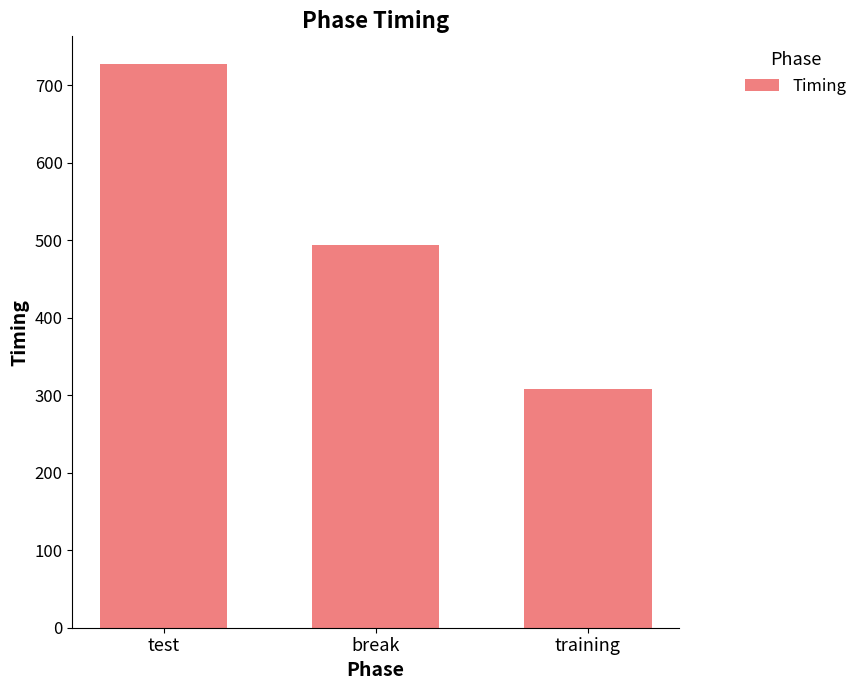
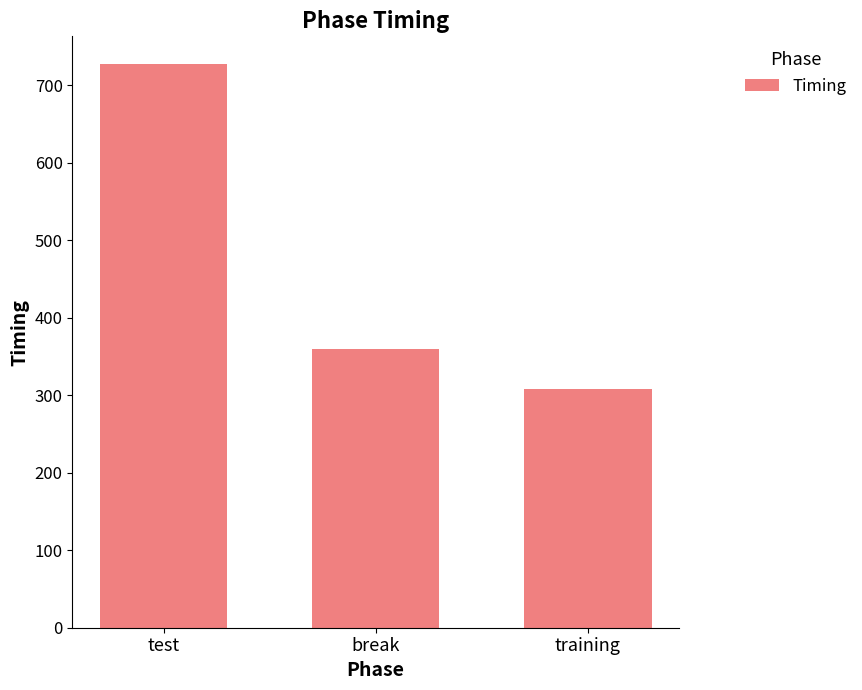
  {
    "test": 730,
-   "break": 490,
+   "break": 360,
    "training": 310
  }
